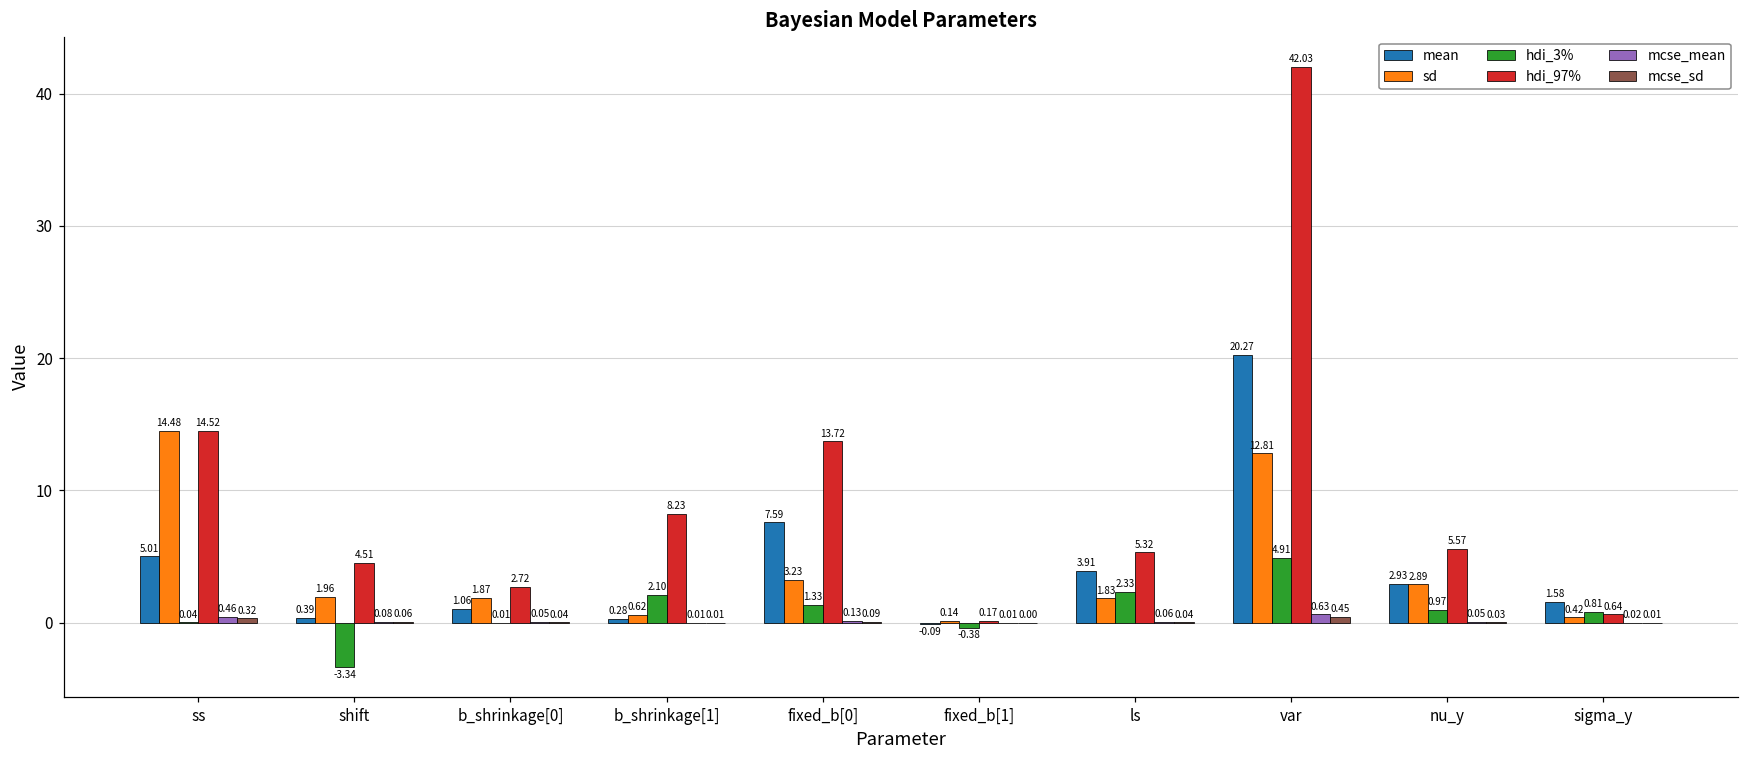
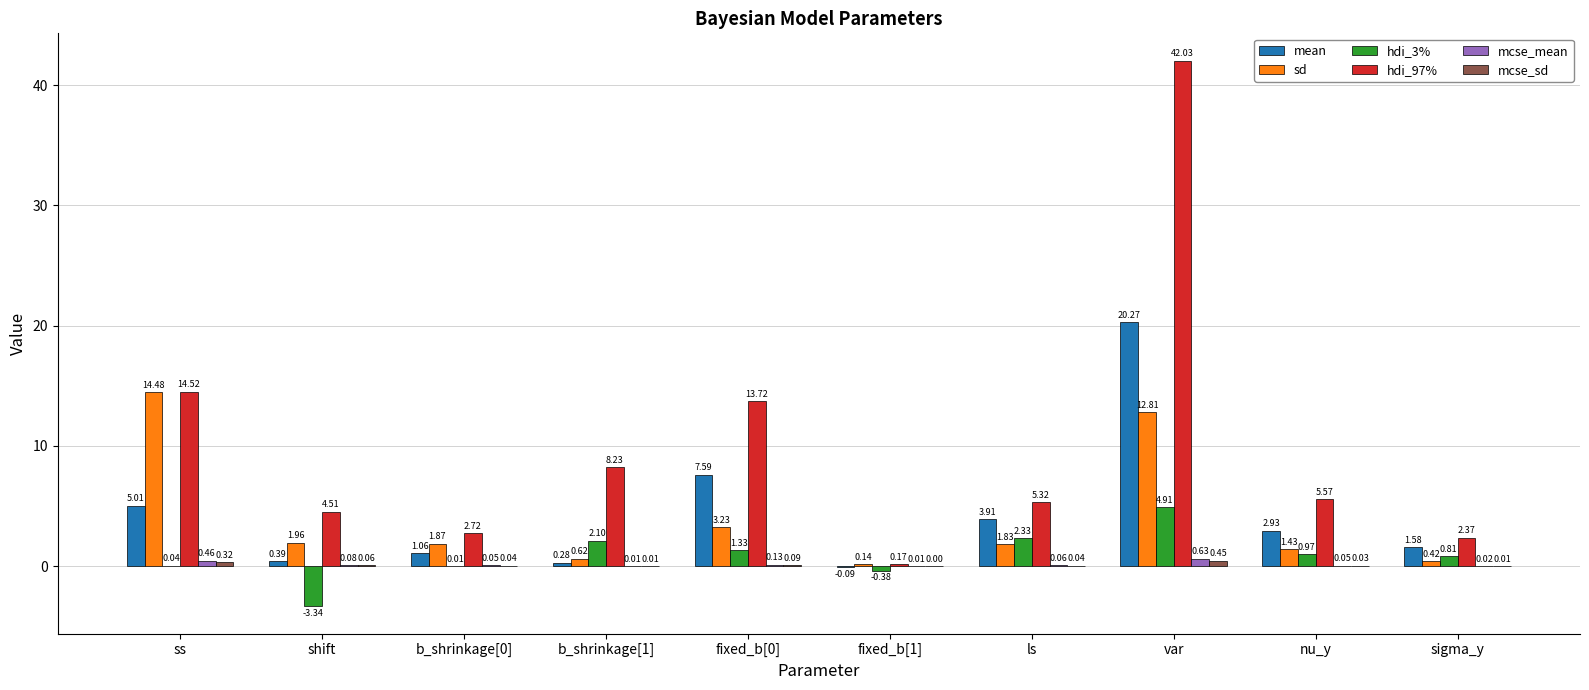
  {
    "mean": {
      "ss": 5.01,
      "shift": 0.39,
      "b_shrinkage[0]": 1.06,
      "b_shrinkage[1]": 0.28,
      "fixed_b[0]": 7.59,
      "fixed_b[1]": -0.09,
      "ls": 3.91,
      "var": 20.27,
      "nu_y": 2.93,
      "sigma_y": 1.58
    },
    "sd": {
      "ss": 14.48,
      "shift": 1.96,
      "b_shrinkage[0]": 1.87,
      "b_shrinkage[1]": 0.62,
      "fixed_b[0]": 3.23,
      "fixed_b[1]": 0.14,
      "ls": 1.83,
      "var": 12.81,
-     "nu_y": 2.89,
+     "nu_y": 1.43,
      "sigma_y": 0.42
    },
    "hdi_3%": {
      "ss": 0.04,
      "shift": -3.34,
      "b_shrinkage[0]": 0.01,
      "b_shrinkage[1]": 2.10,
      "fixed_b[0]": 1.33,
      "fixed_b[1]": -0.38,
      "ls": 2.33,
      "var": 4.91,
      "nu_y": 0.97,
      "sigma_y": 0.81
    },
    "hdi_97%": {
      "ss": 14.52,
      "shift": 4.51,
      "b_shrinkage[0]": 2.72,
      "b_shrinkage[1]": 8.23,
      "fixed_b[0]": 13.72,
      "fixed_b[1]": 0.17,
      "ls": 5.32,
      "var": 42.03,
      "nu_y": 5.57,
-     "sigma_y": 0.64
+     "sigma_y": 2.37
    },
    "mcse_mean": {
      "ss": 0.46,
      "shift": 0.08,
      "b_shrinkage[0]": 0.05,
      "b_shrinkage[1]": 0.01,
      "fixed_b[0]": 0.13,
      "fixed_b[1]": 0.01,
      "ls": 0.06,
      "var": 0.63,
      "nu_y": 0.05,
      "sigma_y": 0.02
    },
    "mcse_sd": {
      "ss": 0.32,
      "shift": 0.06,
      "b_shrinkage[0]": 0.04,
      "b_shrinkage[1]": 0.01,
      "fixed_b[0]": 0.09,
      "fixed_b[1]": 0.00,
      "ls": 0.04,
      "var": 0.45,
      "nu_y": 0.03,
      "sigma_y": 0.01
    }
  }
